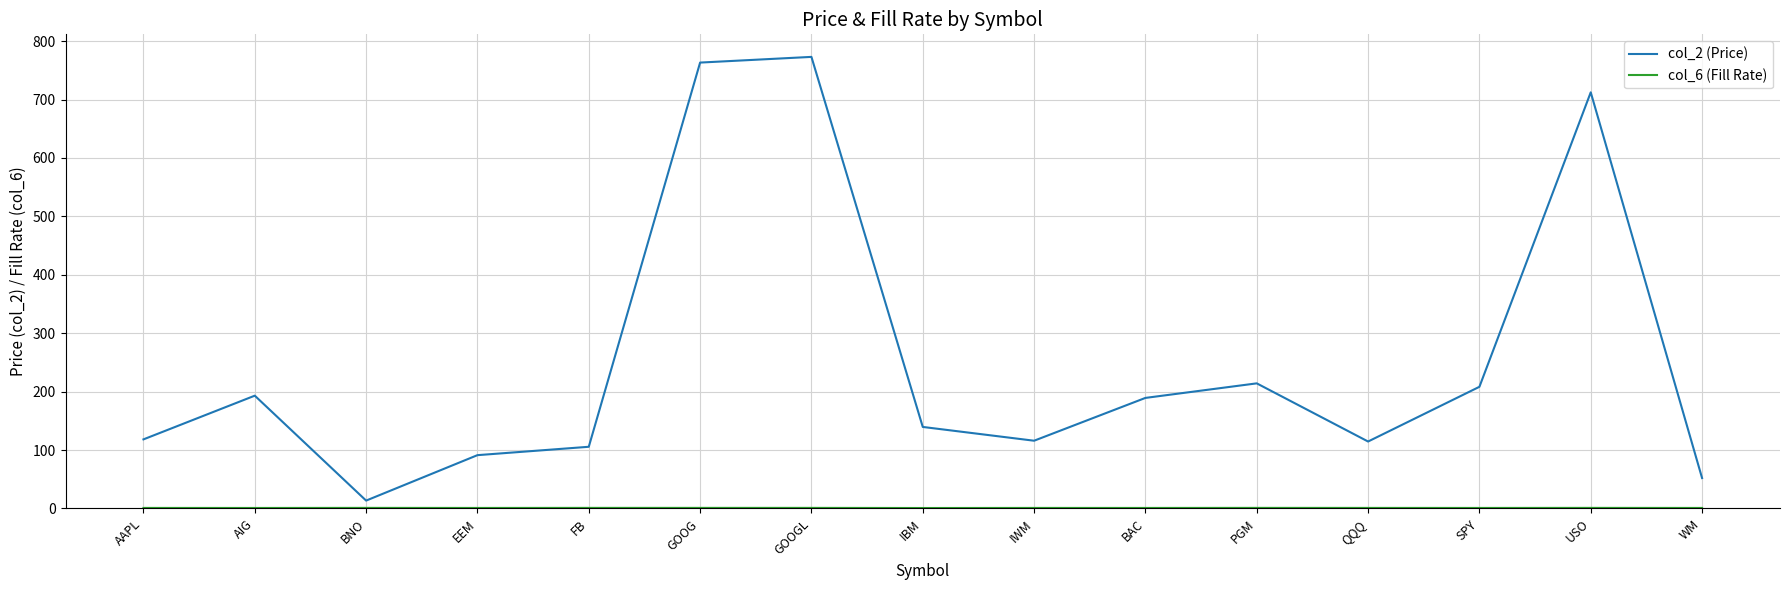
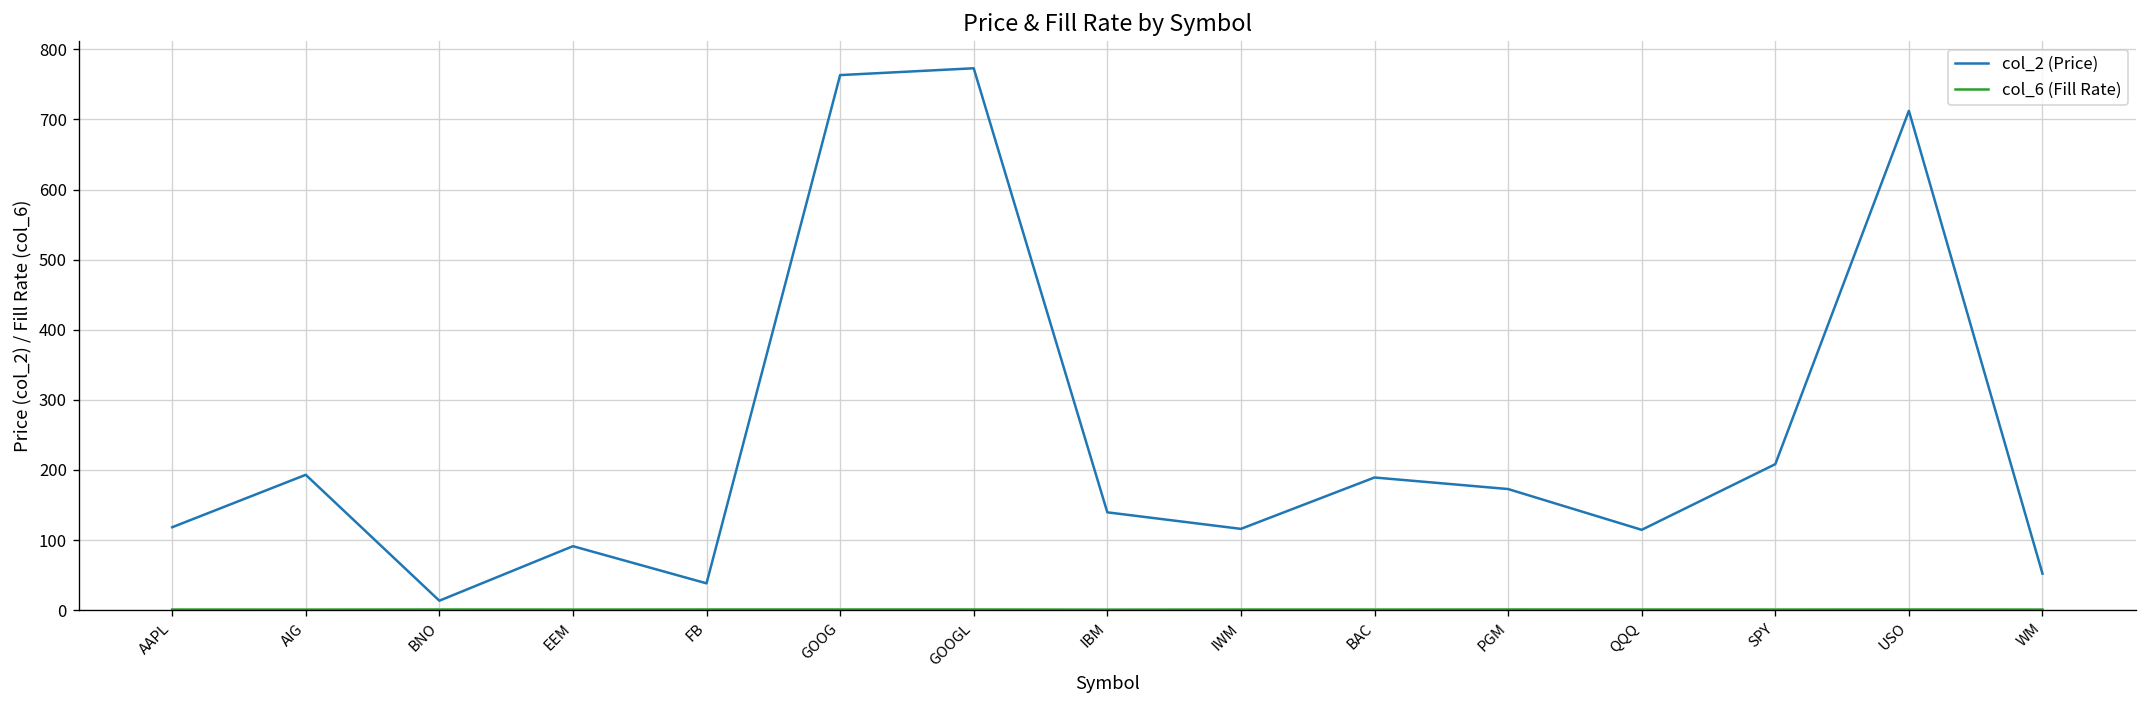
  {
    "col_2 (Price)": {
      "AAPL": 120,
      "AIG": 190,
      "BNO": 10,
      "EEM": 90,
-     "FB": 110,
+     "FB": 40,
      "GOOG": 760,
      "GOOGL": 770,
      "IBM": 140,
      "IWM": 120,
      "BAC": 190,
-     "PGM": 210,
+     "PGM": 170,
      "QQQ": 110,
      "SPY": 210,
      "USO": 710,
      "WM": 50
    },
    "col_6 (Fill Rate)": {
      "AAPL": 0,
      "AIG": 0,
      "BNO": 0,
      "EEM": 0,
      "FB": 0,
      "GOOG": 0,
      "GOOGL": 0,
      "IBM": 0,
      "IWM": 0,
      "BAC": 0,
      "PGM": 0,
      "QQQ": 0,
      "SPY": 0,
      "USO": 0,
      "WM": 0
    }
  }
